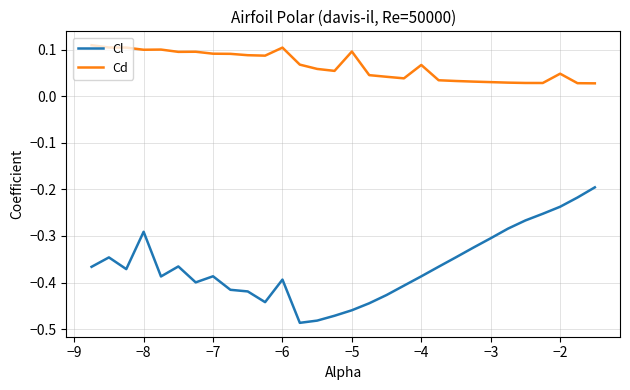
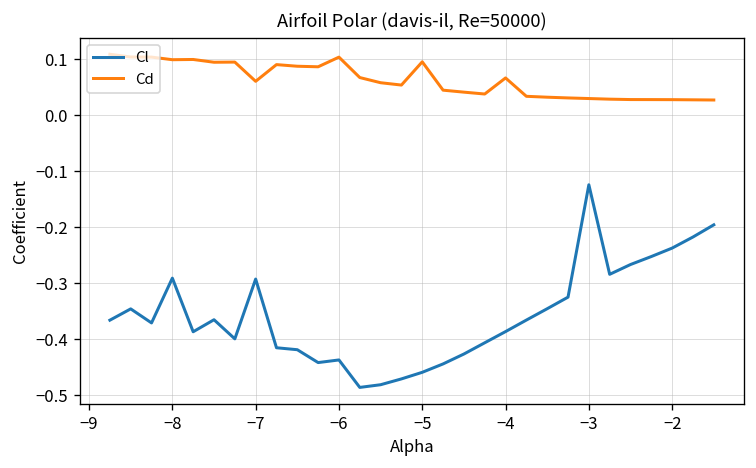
  {
    "Cl": {
      "−8": -0.29,
-     "−7": -0.39,
-     "−6": -0.39,
+     "−7": -0.29,
+     "−6": -0.44,
      "−5": -0.46,
      "−4": -0.39,
-     "−3": -0.30,
+     "−3": -0.12,
      "−2": -0.24
    },
    "Cd": {
      "−8": 0.10,
-     "−7": 0.09,
+     "−7": 0.06,
      "−6": 0.10,
      "−5": 0.10,
      "−4": 0.07,
      "−3": 0.03,
-     "−2": 0.05
+     "−2": 0.03
    }
  }
